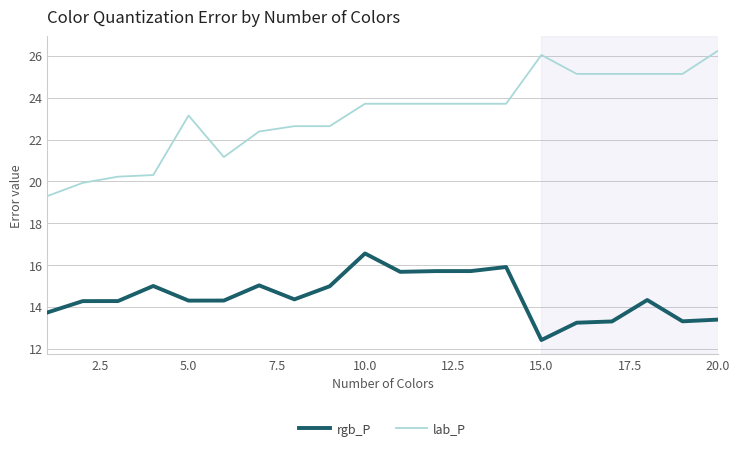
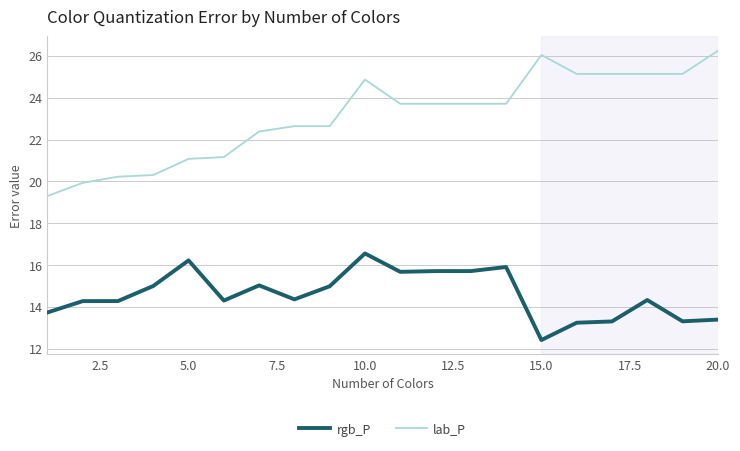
  {
    "rgb_P": {
-     "5.0": 14.3,
+     "5.0": 16.2,
      "10.0": 16.6,
      "15.0": 12.4,
      "20.0": 13.4
    },
    "lab_P": {
-     "5.0": 23.2,
-     "10.0": 23.7,
+     "5.0": 21.1,
+     "10.0": 24.9,
      "15.0": 26.0,
      "20.0": 26.2
    }
  }
